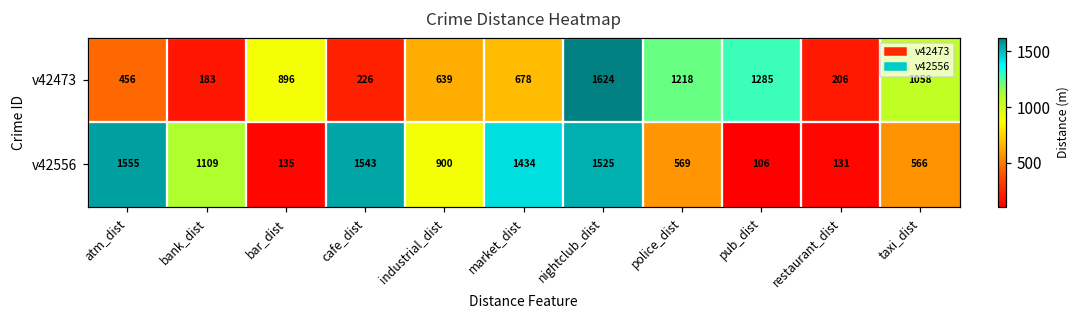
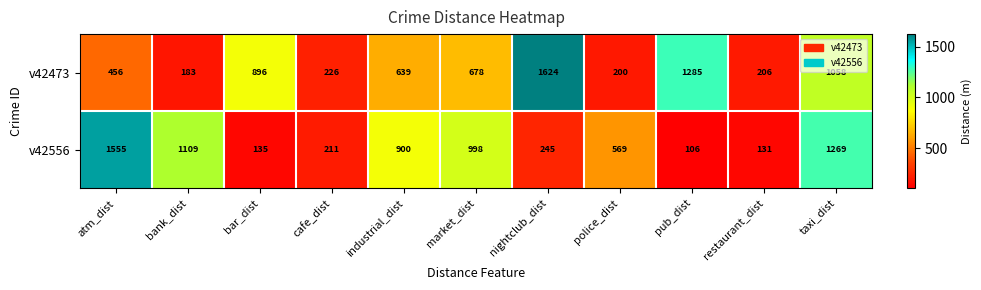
  {
    "v42473": {
      "atm_dist": 456,
      "bank_dist": 183,
      "bar_dist": 896,
      "cafe_dist": 226,
      "industrial_dist": 639,
      "market_dist": 678,
      "nightclub_dist": 1624,
-     "police_dist": 1218,
+     "police_dist": 200,
      "pub_dist": 1285,
      "restaurant_dist": 206
    },
    "v42556": {
      "atm_dist": 1555,
      "bank_dist": 1109,
      "bar_dist": 135,
-     "cafe_dist": 1543,
+     "cafe_dist": 211,
      "industrial_dist": 900,
-     "market_dist": 1434,
-     "nightclub_dist": 1525,
+     "market_dist": 998,
+     "nightclub_dist": 245,
      "police_dist": 569,
      "pub_dist": 106,
      "restaurant_dist": 131,
-     "taxi_dist": 566
+     "taxi_dist": 1269
    }
  }
